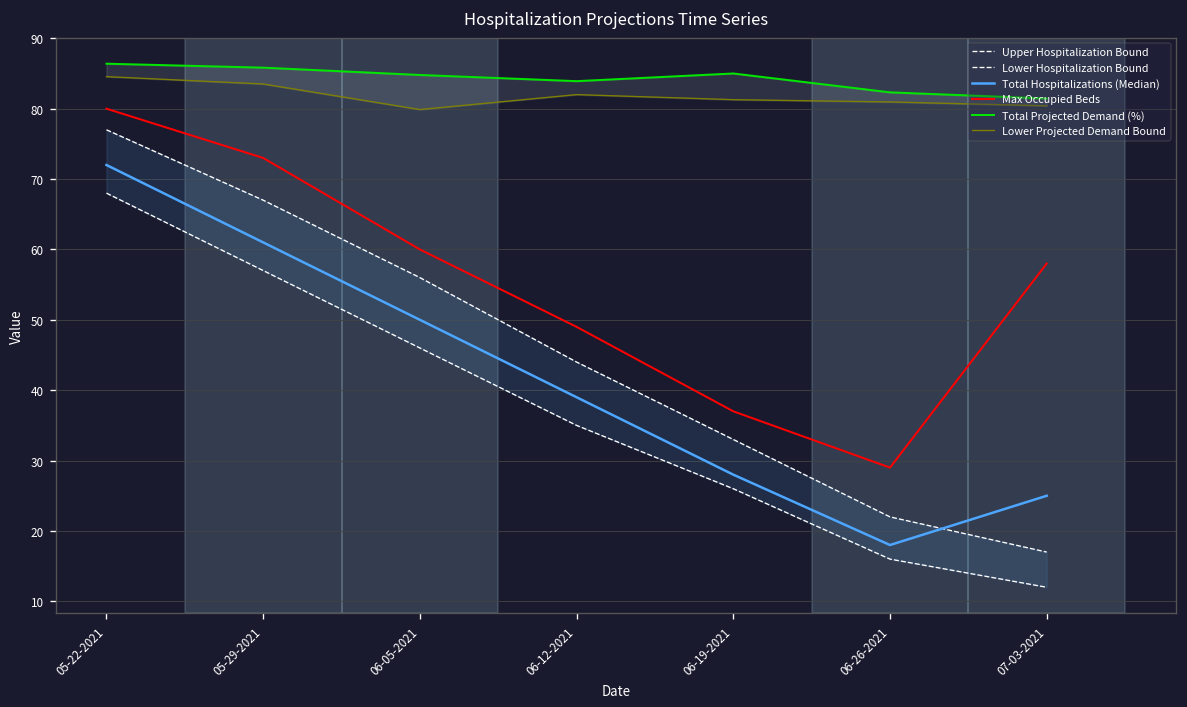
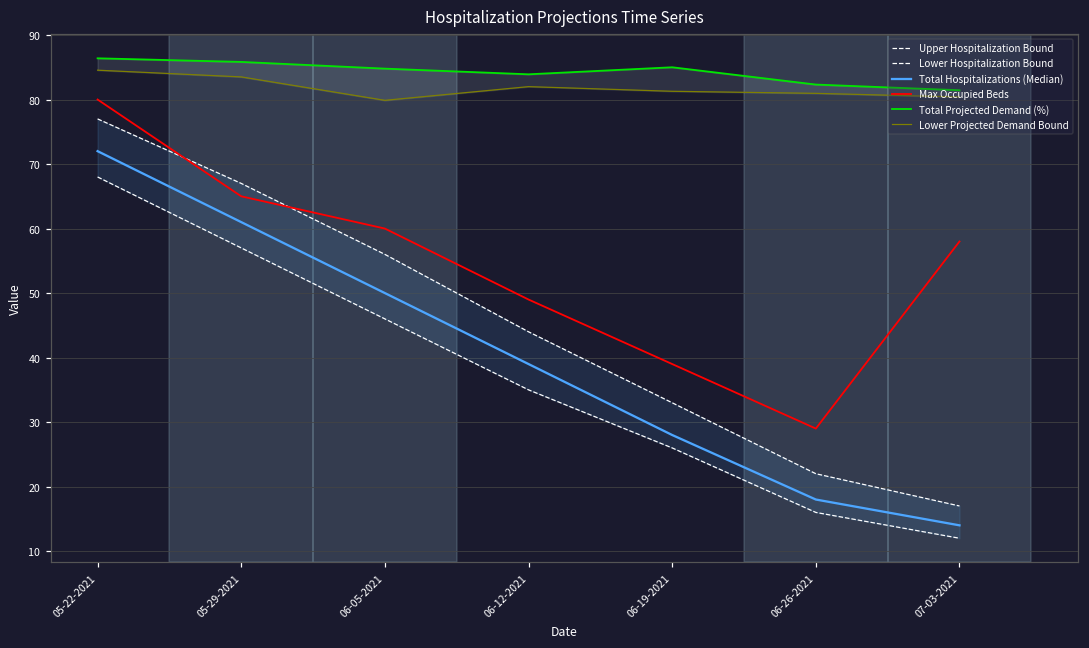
  {
    "Total Hospitalizations (Median)": {
      "05-22-2021": 72,
      "05-29-2021": 61,
      "06-05-2021": 50,
      "06-12-2021": 39,
      "06-19-2021": 28,
      "06-26-2021": 18,
-     "07-03-2021": 25
+     "07-03-2021": 14
    },
    "Max Occupied Beds": {
      "05-22-2021": 80,
-     "05-29-2021": 73,
+     "05-29-2021": 65,
      "06-05-2021": 60,
      "06-12-2021": 49,
-     "06-19-2021": 37,
+     "06-19-2021": 39,
      "06-26-2021": 29,
      "07-03-2021": 58
    },
    "Total Projected Demand (%)": {
      "05-22-2021": 86,
      "05-29-2021": 86,
      "06-05-2021": 85,
      "06-12-2021": 84,
      "06-19-2021": 85,
      "06-26-2021": 82
    },
    "Lower Projected Demand Bound": {
      "05-22-2021": 85,
      "05-29-2021": 84,
      "06-05-2021": 80,
      "06-12-2021": 82,
      "06-19-2021": 81,
      "06-26-2021": 81
    }
  }
